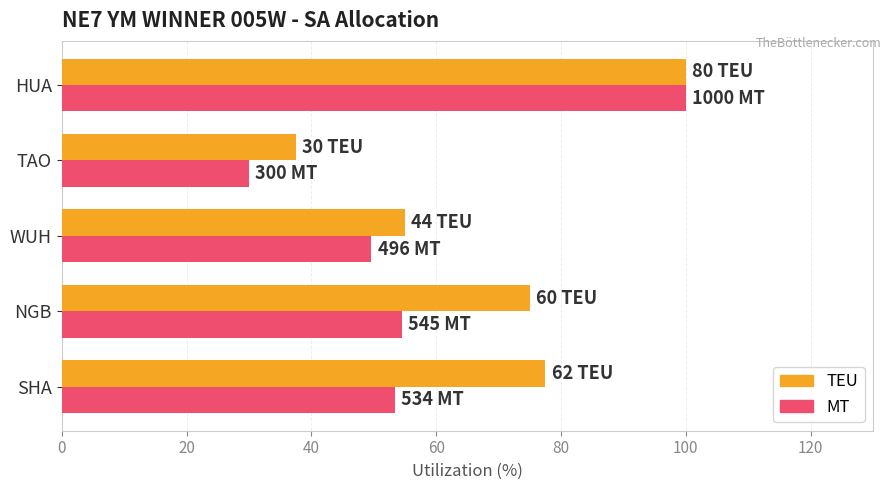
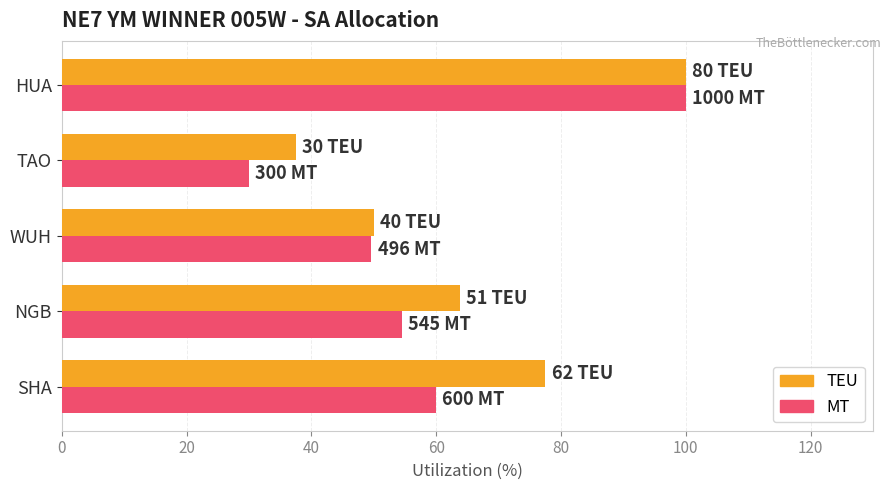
  {
    "TEU": {
-     "WUH": 44,
-     "NGB": 60
+     "WUH": 40,
+     "NGB": 51
    },
    "MT": {
-     "SHA": 534
+     "SHA": 600
    }
  }
